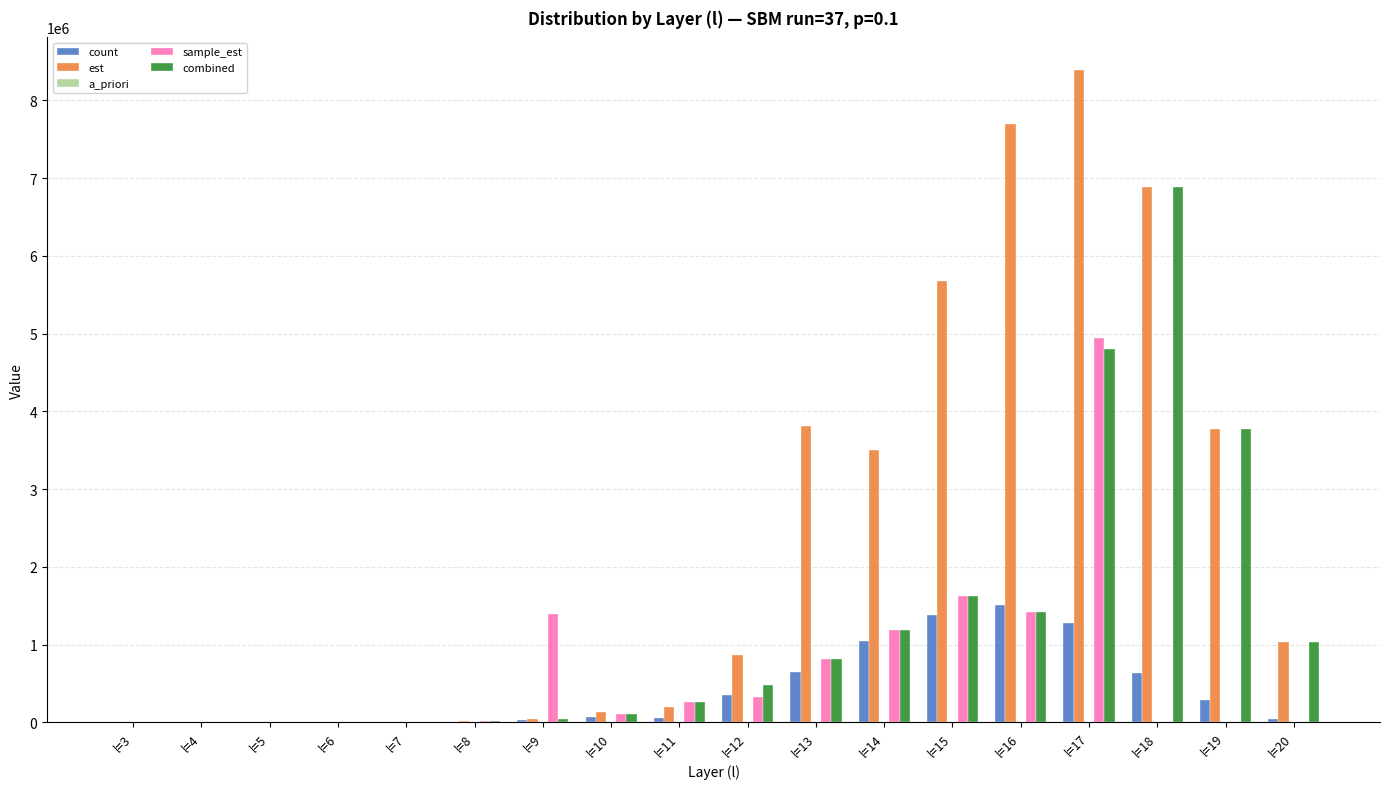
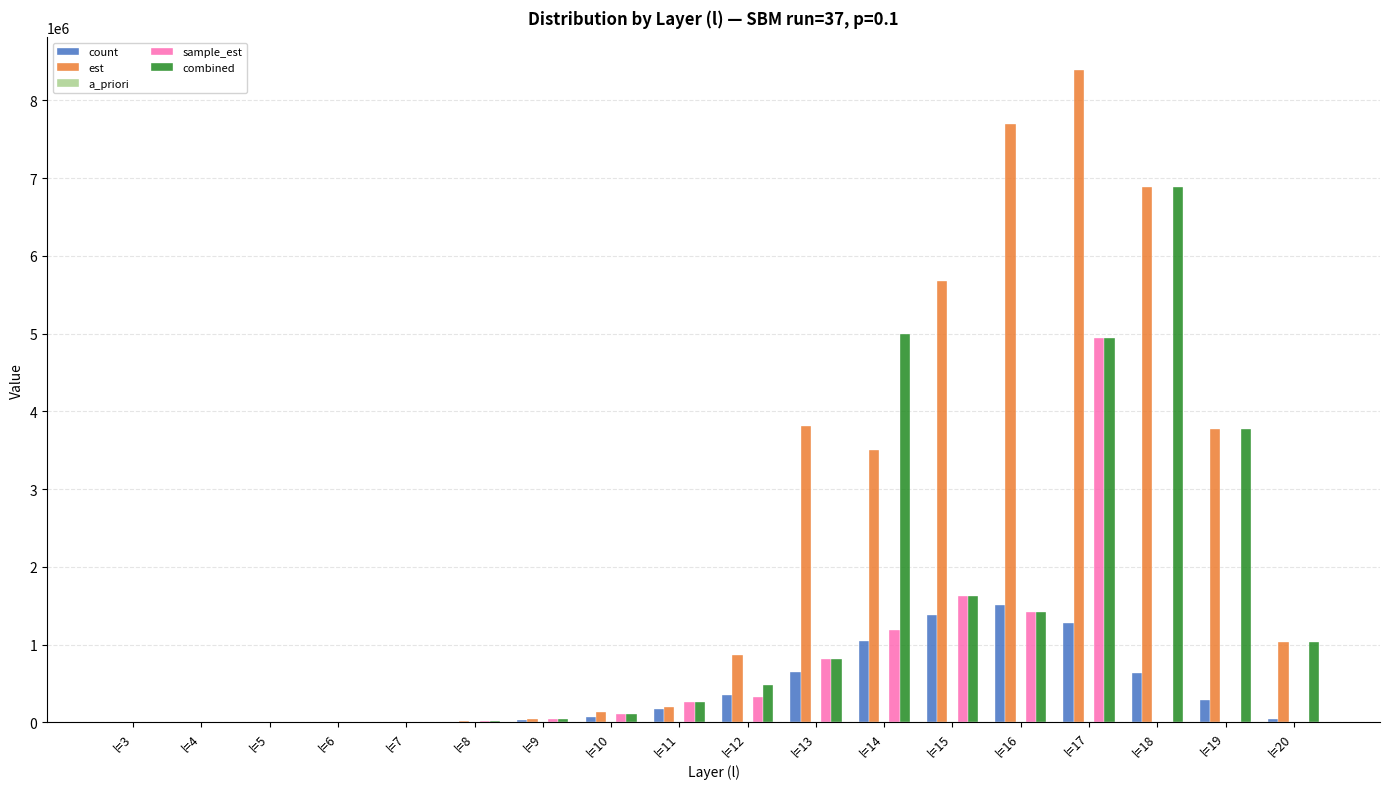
  {
    "count": {
      "l=10": 100000,
-     "l=11": 100000,
+     "l=11": 200000,
      "l=12": 400000,
      "l=13": 700000,
      "l=14": 1000000,
      "l=15": 1400000,
      "l=16": 1500000,
      "l=17": 1300000,
      "l=18": 600000,
      "l=19": 300000,
      "l=20": 0
    },
    "est": {
      "l=9": 0,
      "l=10": 100000,
      "l=11": 200000,
      "l=12": 900000,
      "l=13": 3800000,
      "l=14": 3500000,
      "l=15": 5700000,
      "l=16": 7700000,
      "l=17": 8400000,
      "l=18": 6900000,
      "l=19": 3800000,
      "l=20": 1000000
    },
    "sample_est": {
-     "l=9": 1400000,
+     "l=9": 0,
      "l=10": 100000,
      "l=11": 300000,
      "l=12": 300000,
      "l=13": 800000,
      "l=14": 1200000,
      "l=15": 1600000,
      "l=16": 1400000,
      "l=17": 4900000,
      "l=18": 0,
      "l=19": 0,
      "l=20": 0
    },
    "combined": {
      "l=9": 0,
      "l=10": 100000,
      "l=11": 300000,
      "l=12": 500000,
      "l=13": 800000,
-     "l=14": 1200000,
+     "l=14": 5000000,
      "l=15": 1600000,
      "l=16": 1400000,
-     "l=17": 4800000,
+     "l=17": 4900000,
      "l=18": 6900000,
      "l=19": 3800000,
      "l=20": 1000000
    }
  }
